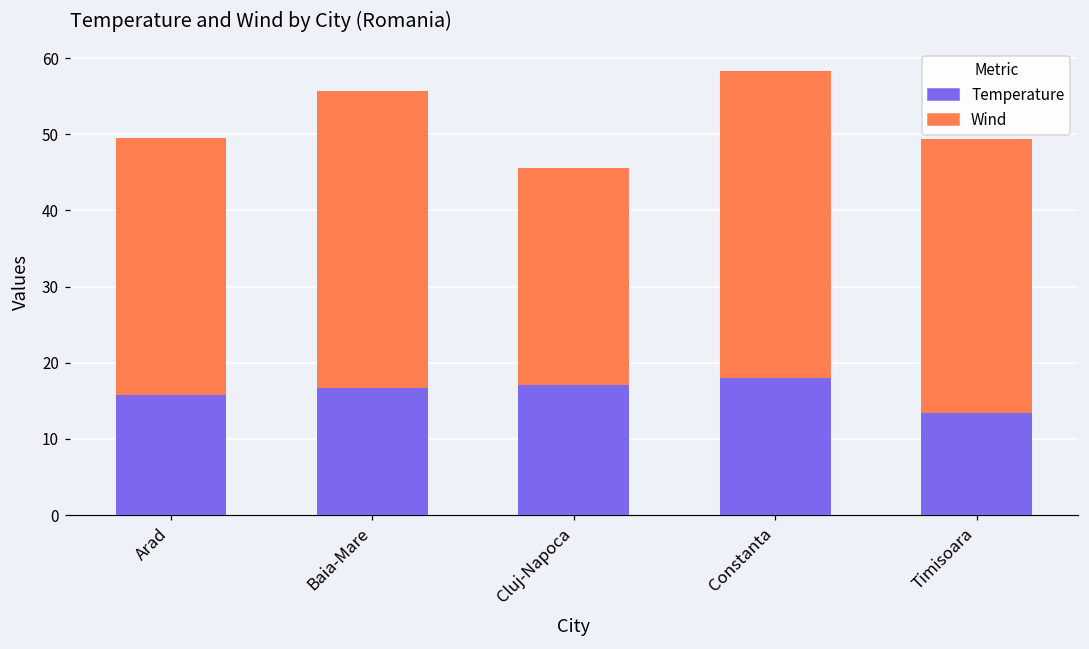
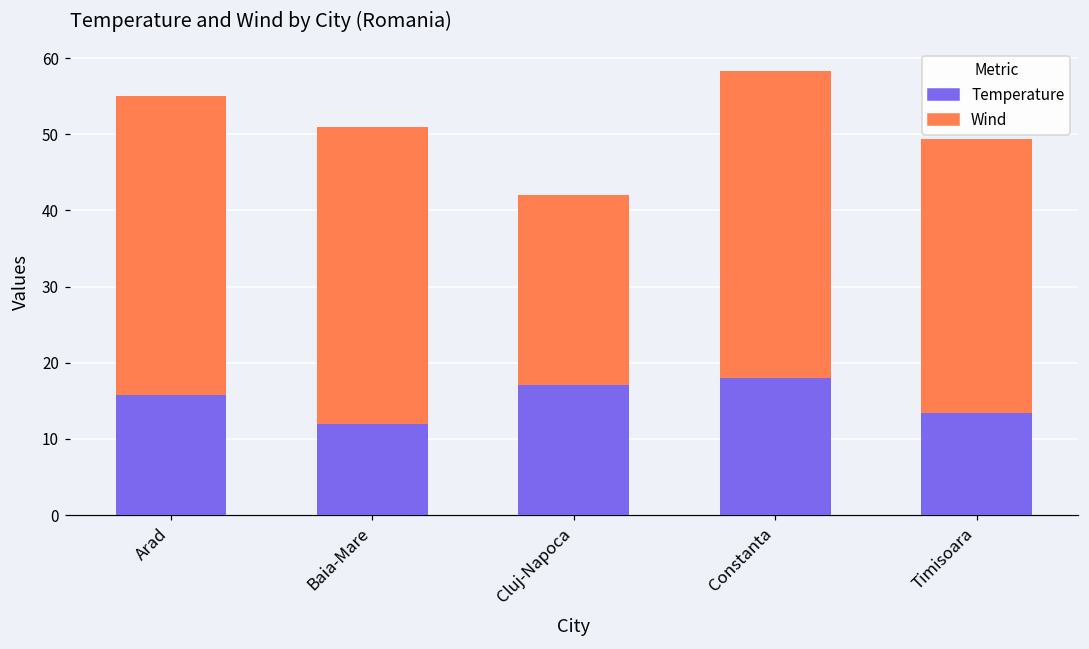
  {
    "Temperature": {
      "Arad": 16,
-     "Baia-Mare": 17,
+     "Baia-Mare": 12,
      "Cluj-Napoca": 17,
      "Constanta": 18,
      "Timisoara": 13
    },
    "Wind": {
-     "Arad": 34,
+     "Arad": 39,
      "Baia-Mare": 39,
-     "Cluj-Napoca": 29,
+     "Cluj-Napoca": 25,
      "Constanta": 40,
      "Timisoara": 36
    }
  }
